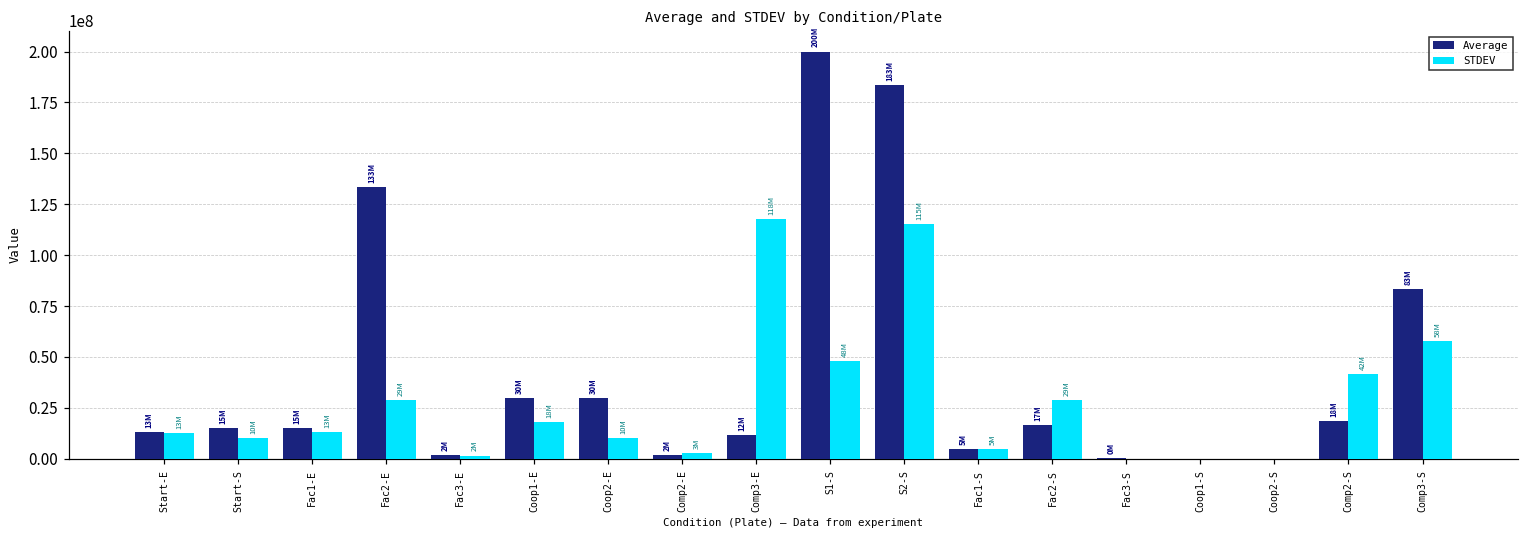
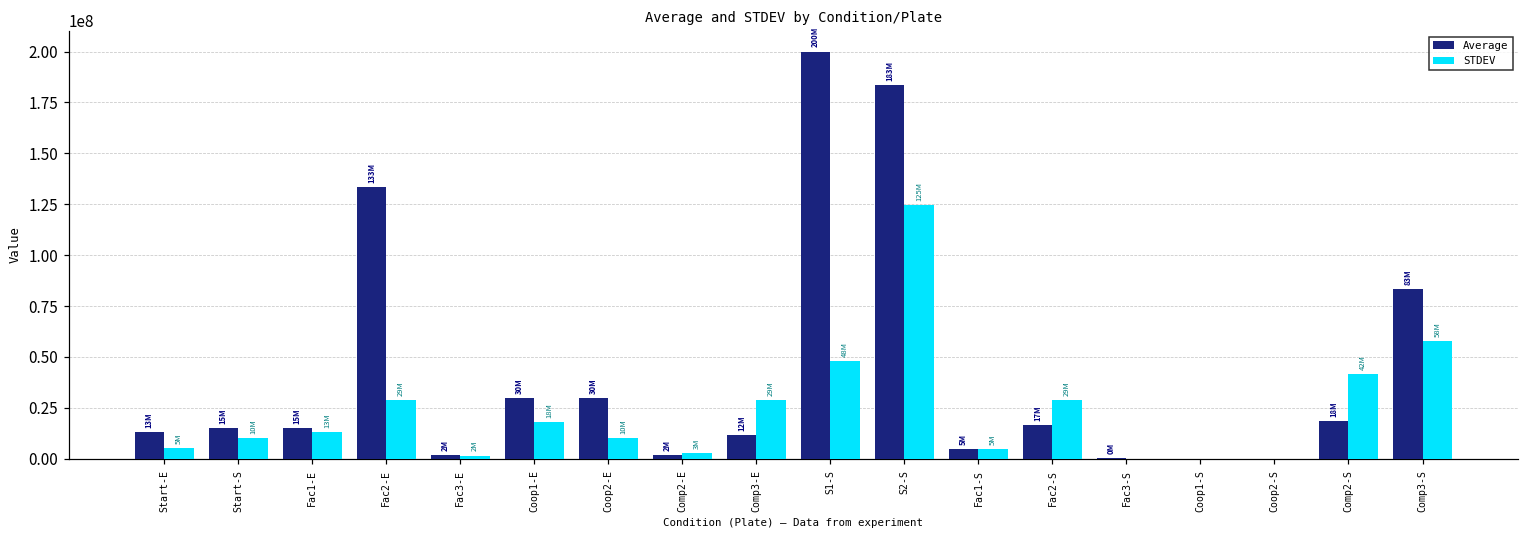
  {
    "Average": {
      "Start-E": "13M",
      "Start-S": "15M",
      "Fac1-E": "15M",
      "Fac2-E": "133M",
      "Fac3-E": "2M",
      "Coop1-E": "30M",
      "Coop2-E": "30M",
      "Comp2-E": "2M",
      "Comp3-E": "12M",
      "S1-S": "200M",
      "S2-S": "183M",
      "Fac1-S": "5M",
      "Fac2-S": "17M",
      "Comp2-S": "18M",
      "Comp3-S": "83M"
    },
    "STDEV": {
-     "Start-E": "13M",
+     "Start-E": "5M",
      "Start-S": "10M",
      "Fac1-E": "13M",
      "Fac2-E": "29M",
      "Fac3-E": "2M",
      "Coop1-E": "18M",
      "Coop2-E": "10M",
      "Comp2-E": "3M",
-     "Comp3-E": "118M",
+     "Comp3-E": "29M",
      "S1-S": "48M",
-     "S2-S": "115M",
+     "S2-S": "125M",
      "Fac1-S": "5M",
      "Fac2-S": "29M",
      "Fac3-S": "0M",
      "Comp2-S": "42M",
      "Comp3-S": "58M"
    }
  }
